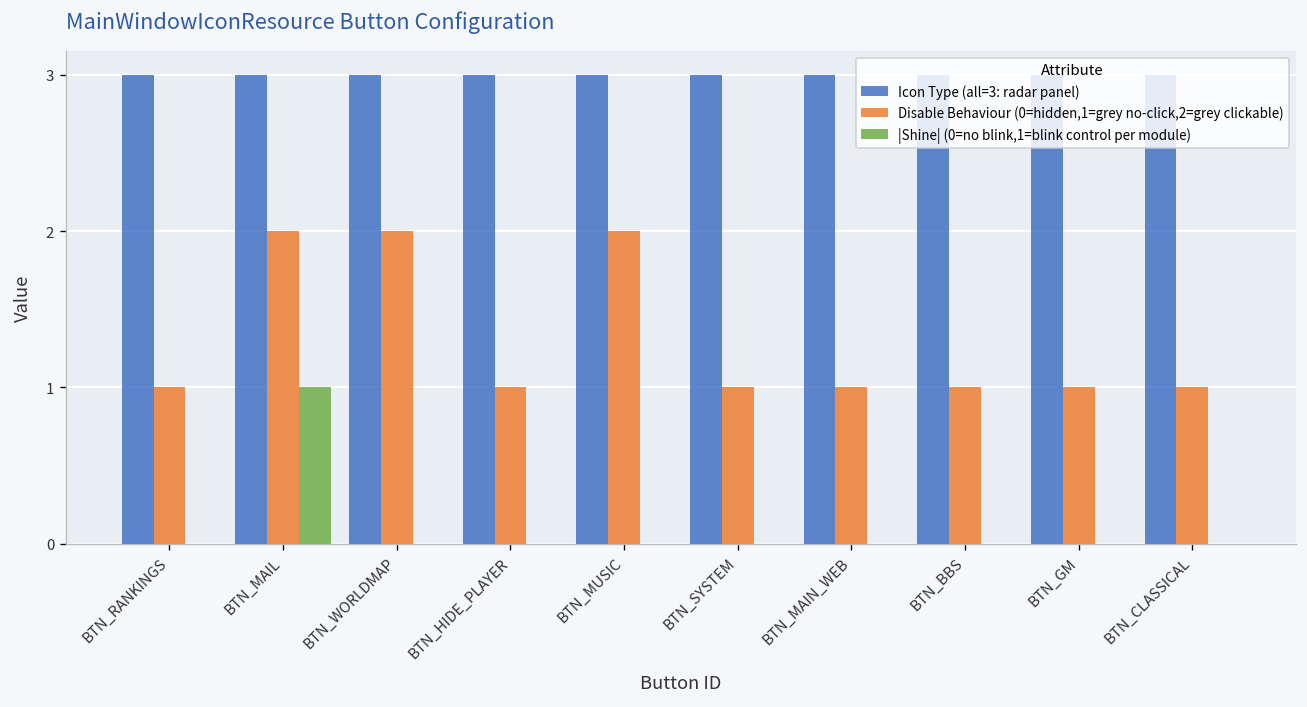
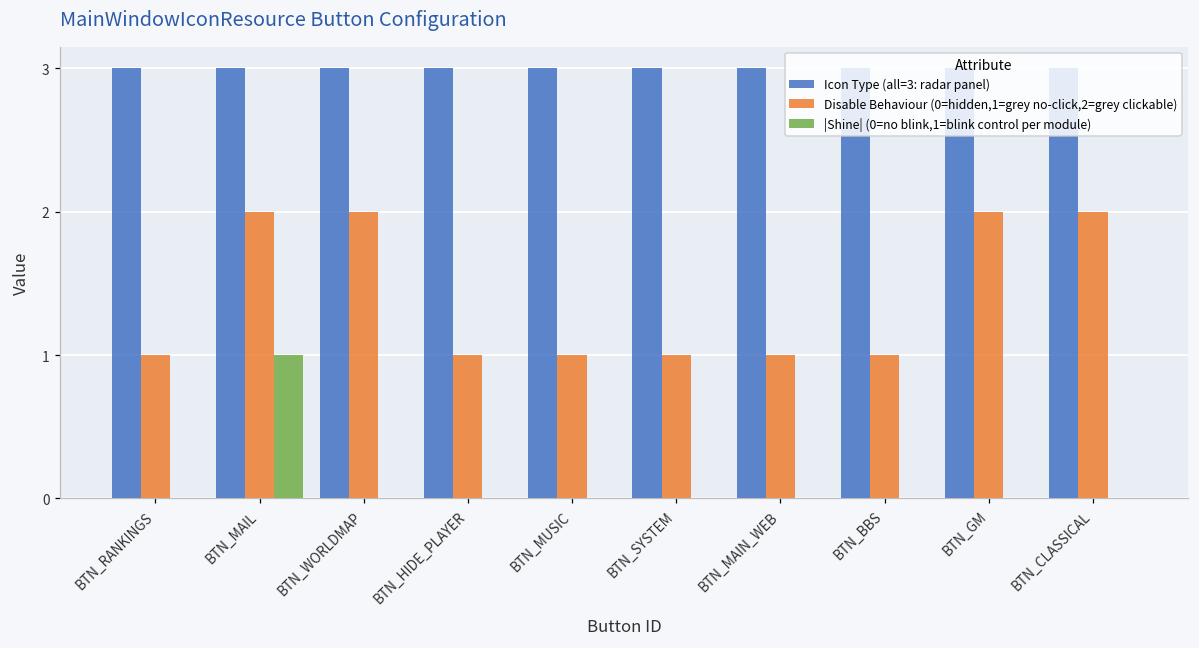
  {
    "Icon Type (all=3: radar panel)": {
      "BTN_RANKINGS": 3,
      "BTN_MAIL": 3,
      "BTN_WORLDMAP": 3,
      "BTN_HIDE_PLAYER": 3,
      "BTN_MUSIC": 3,
      "BTN_SYSTEM": 3,
      "BTN_MAIN_WEB": 3
    },
    "Disable Behaviour (0=hidden,1=grey no-click,2=grey clickable)": {
      "BTN_RANKINGS": 1,
      "BTN_MAIL": 2,
      "BTN_WORLDMAP": 2,
      "BTN_HIDE_PLAYER": 1,
-     "BTN_MUSIC": 2,
+     "BTN_MUSIC": 1,
      "BTN_SYSTEM": 1,
      "BTN_MAIN_WEB": 1,
      "BTN_BBS": 1,
-     "BTN_GM": 1,
-     "BTN_CLASSICAL": 1
+     "BTN_GM": 2,
+     "BTN_CLASSICAL": 2
    },
    "|Shine| (0=no blink,1=blink control per module)": {
      "BTN_RANKINGS": 0,
      "BTN_MAIL": 1,
      "BTN_WORLDMAP": 0,
      "BTN_HIDE_PLAYER": 0,
      "BTN_MUSIC": 0,
      "BTN_SYSTEM": 0,
      "BTN_MAIN_WEB": 0,
      "BTN_BBS": 0,
      "BTN_GM": 0,
      "BTN_CLASSICAL": 0
    }
  }
